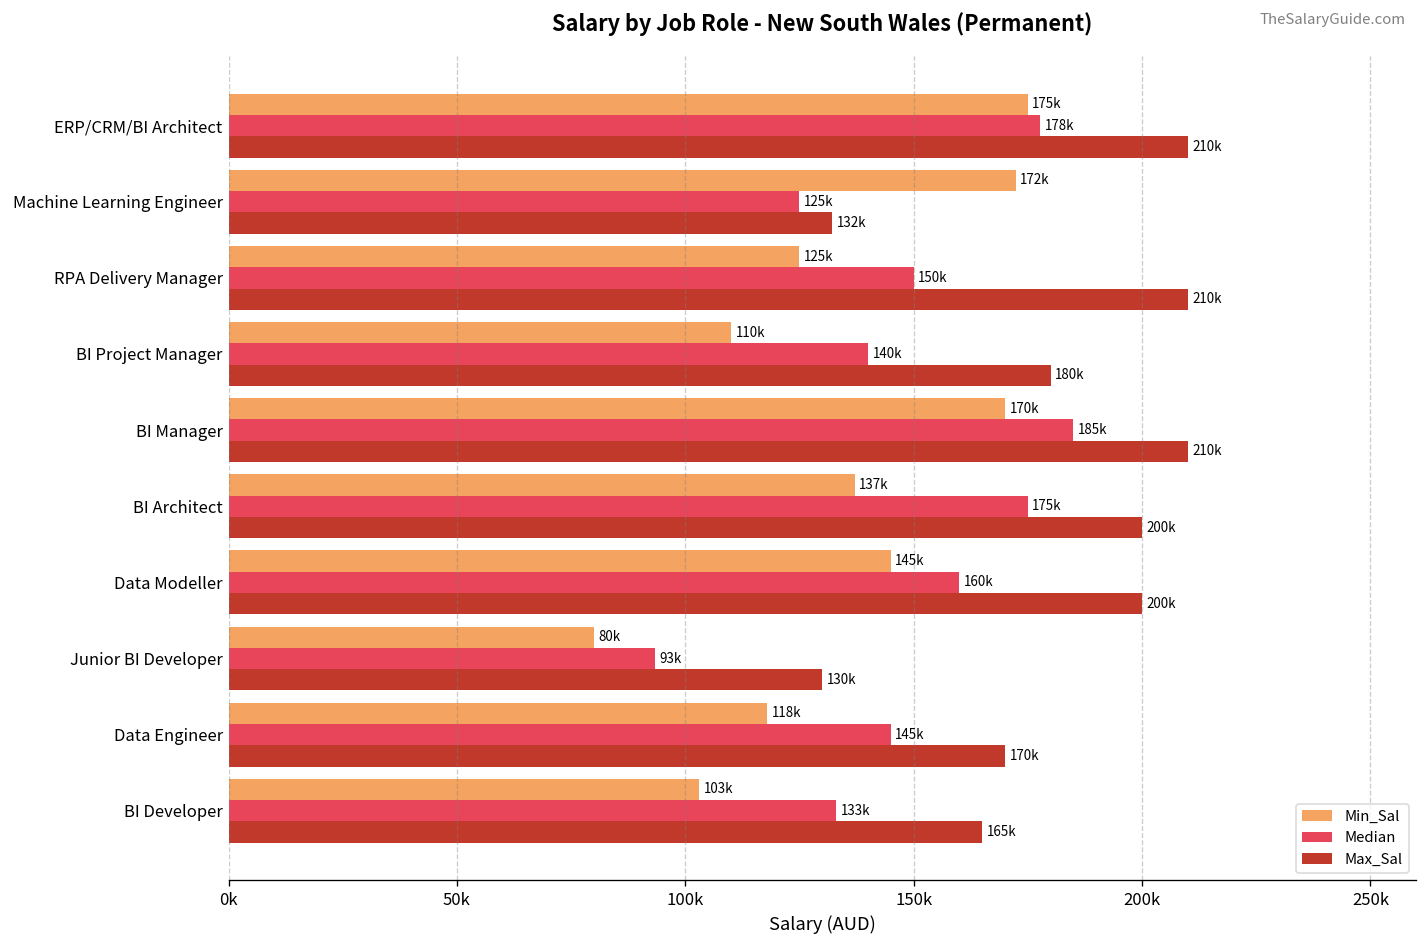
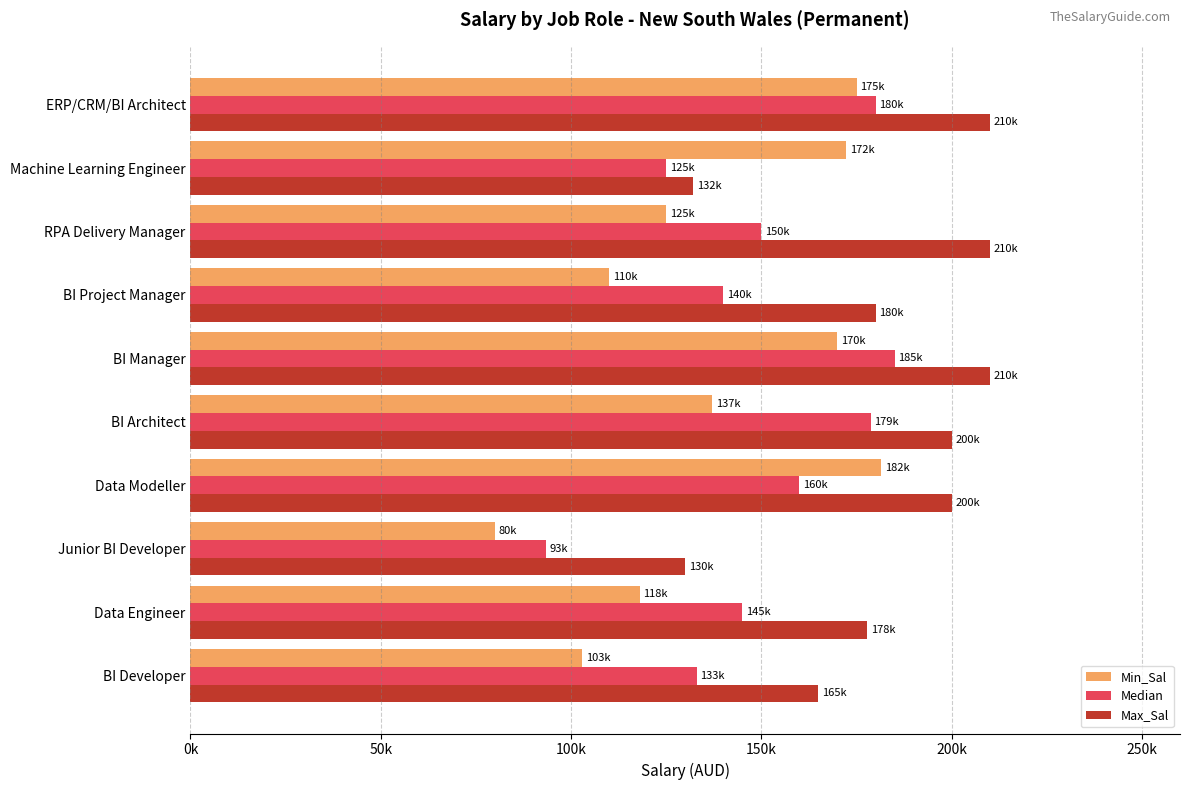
  {
    "Min_Sal": {
      "ERP/CRM/BI Architect": "175k",
      "Machine Learning Engineer": "172k",
      "RPA Delivery Manager": "125k",
      "BI Project Manager": "110k",
      "BI Manager": "170k",
      "BI Architect": "137k",
-     "Data Modeller": "145k",
+     "Data Modeller": "182k",
      "Junior BI Developer": "80k",
      "Data Engineer": "118k",
      "BI Developer": "103k"
    },
    "Median": {
-     "ERP/CRM/BI Architect": "178k",
+     "ERP/CRM/BI Architect": "180k",
      "Machine Learning Engineer": "125k",
      "RPA Delivery Manager": "150k",
      "BI Project Manager": "140k",
      "BI Manager": "185k",
-     "BI Architect": "175k",
+     "BI Architect": "179k",
      "Data Modeller": "160k",
      "Junior BI Developer": "93k",
      "Data Engineer": "145k",
      "BI Developer": "133k"
    },
    "Max_Sal": {
      "ERP/CRM/BI Architect": "210k",
      "Machine Learning Engineer": "132k",
      "RPA Delivery Manager": "210k",
      "BI Project Manager": "180k",
      "BI Manager": "210k",
      "BI Architect": "200k",
      "Data Modeller": "200k",
      "Junior BI Developer": "130k",
-     "Data Engineer": "170k",
+     "Data Engineer": "178k",
      "BI Developer": "165k"
    }
  }
